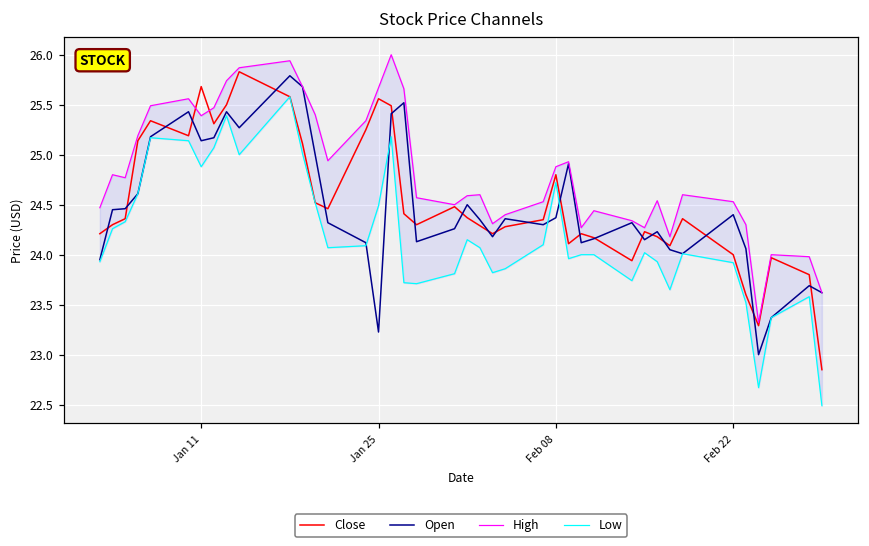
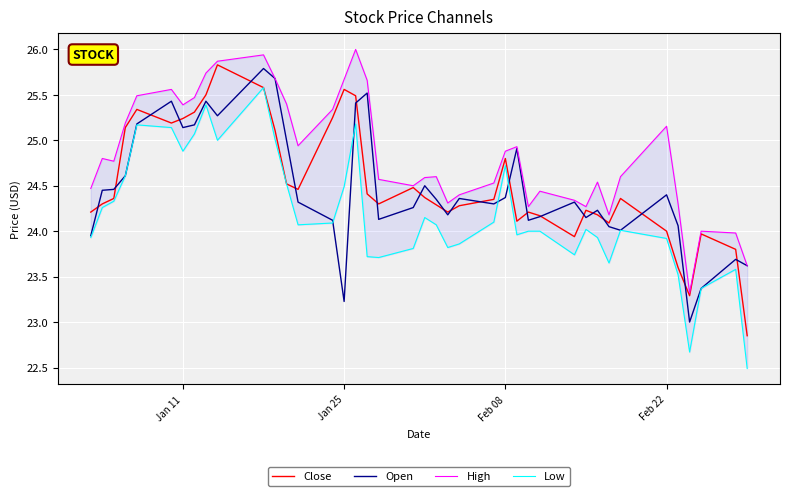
  {
    "Close": {
-     "Jan 11": 25.7,
+     "Jan 11": 25.2,
      "Jan 25": 25.6,
      "Feb 08": 24.8,
      "Feb 22": 24.0
    },
    "Open": {
      "Jan 11": 25.1,
      "Jan 25": 23.2,
      "Feb 08": 24.4,
      "Feb 22": 24.4
    },
    "High": {
      "Jan 11": 25.4,
      "Jan 25": 25.7,
      "Feb 08": 24.9,
-     "Feb 22": 24.5
+     "Feb 22": 25.2
    },
    "Low": {
      "Jan 11": 24.9,
      "Jan 25": 24.5,
      "Feb 08": 24.7,
      "Feb 22": 23.9
    }
  }
